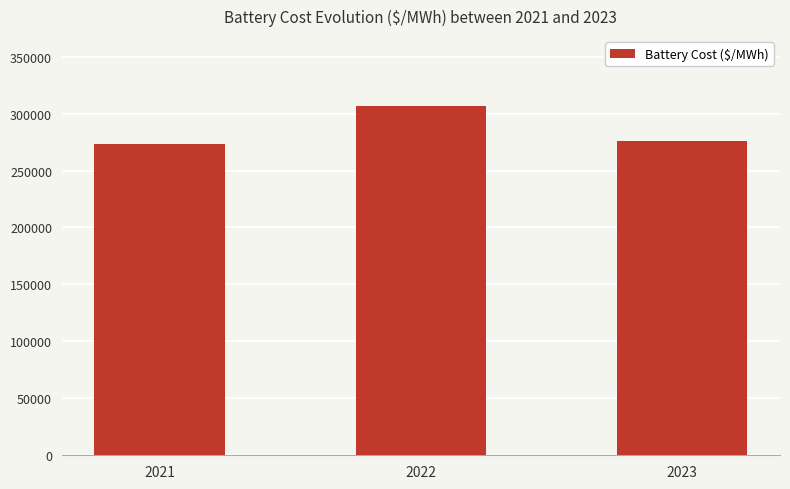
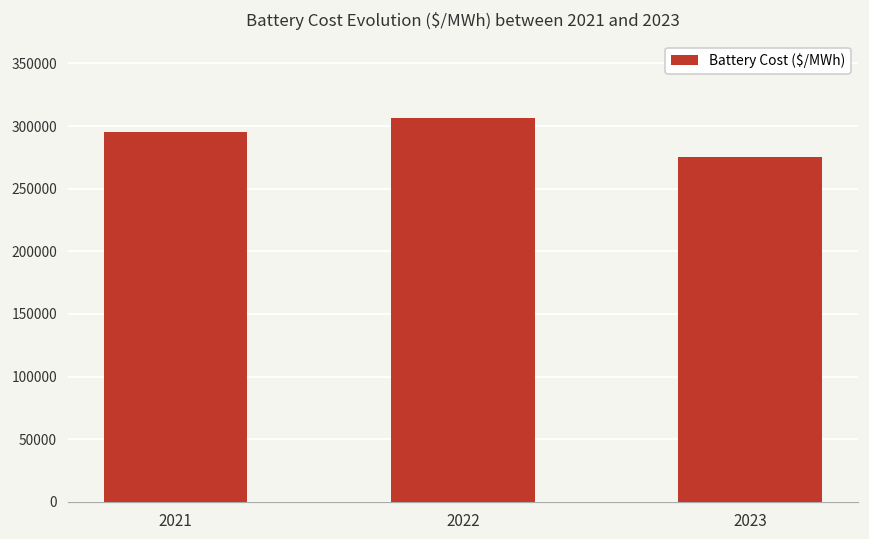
  {
-   "2021": 273000,
+   "2021": 295000,
    "2022": 307000,
    "2023": 276000
  }
